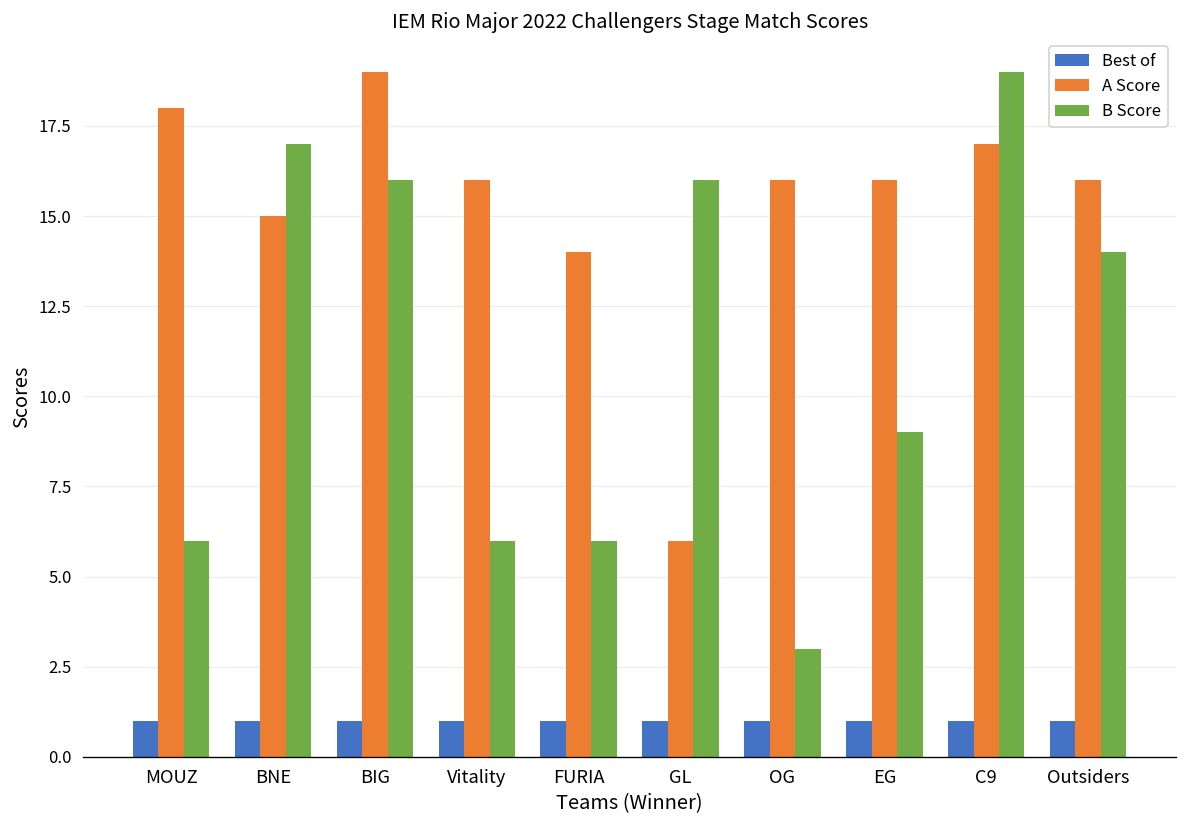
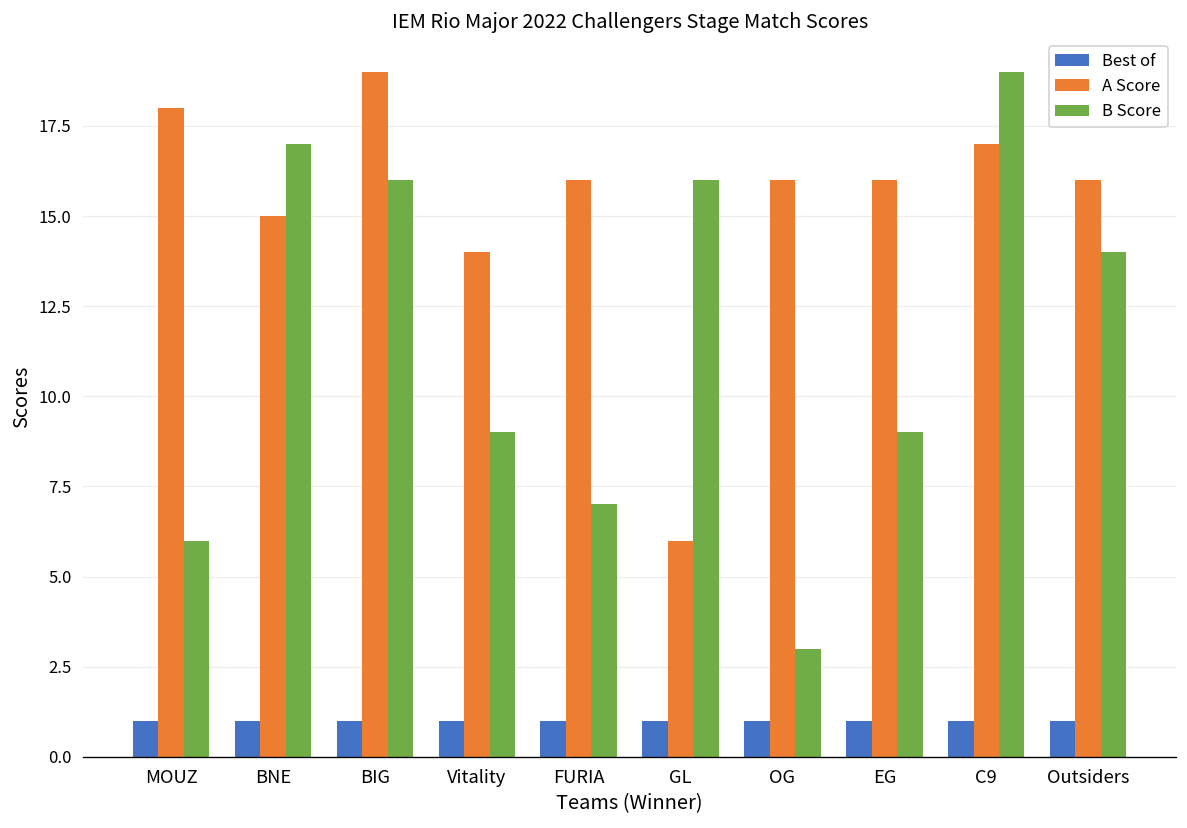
  {
    "Best of": {
      "MOUZ": 1,
      "BNE": 1,
      "BIG": 1,
      "Vitality": 1,
      "FURIA": 1,
      "GL": 1,
      "OG": 1,
      "EG": 1,
      "C9": 1,
      "Outsiders": 1
    },
    "A Score": {
      "MOUZ": 18,
      "BNE": 15,
      "BIG": 19,
-     "Vitality": 16,
-     "FURIA": 14,
+     "Vitality": 14,
+     "FURIA": 16,
      "GL": 6,
      "OG": 16,
      "EG": 16,
      "C9": 17,
      "Outsiders": 16
    },
    "B Score": {
      "MOUZ": 6,
      "BNE": 17,
      "BIG": 16,
-     "Vitality": 6,
-     "FURIA": 6,
+     "Vitality": 9,
+     "FURIA": 7,
      "GL": 16,
      "OG": 3,
      "EG": 9,
      "C9": 19,
      "Outsiders": 14
    }
  }
